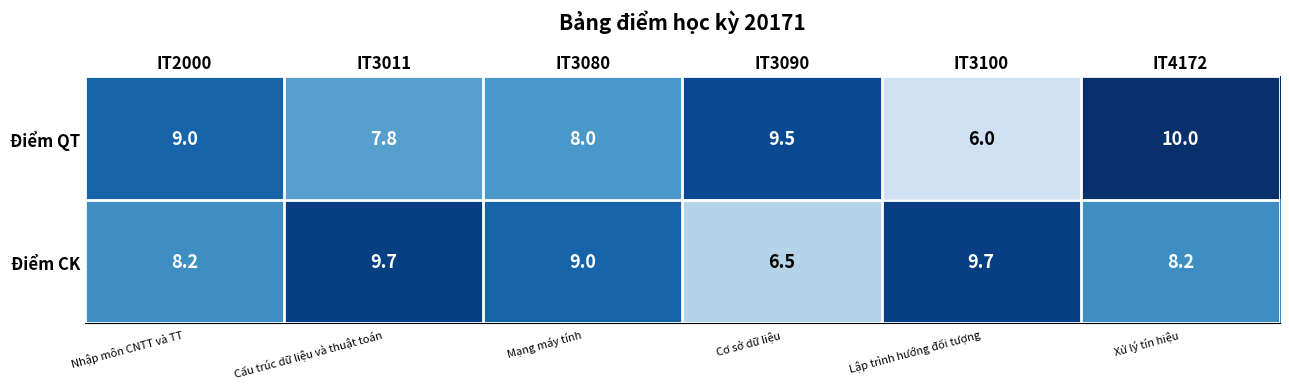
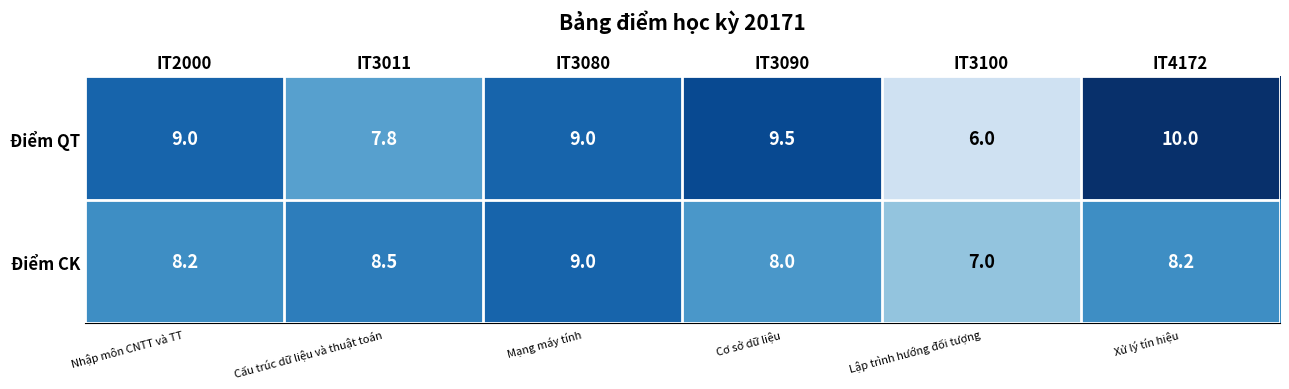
  {
    "Điểm QT": {
      "IT2000": 9.0,
      "IT3011": 7.8,
-     "IT3080": 8.0,
+     "IT3080": 9.0,
      "IT3090": 9.5,
      "IT3100": 6.0,
      "IT4172": 10.0
    },
    "Điểm CK": {
      "IT2000": 8.2,
-     "IT3011": 9.7,
+     "IT3011": 8.5,
      "IT3080": 9.0,
-     "IT3090": 6.5,
-     "IT3100": 9.7,
+     "IT3090": 8.0,
+     "IT3100": 7.0,
      "IT4172": 8.2
    }
  }
